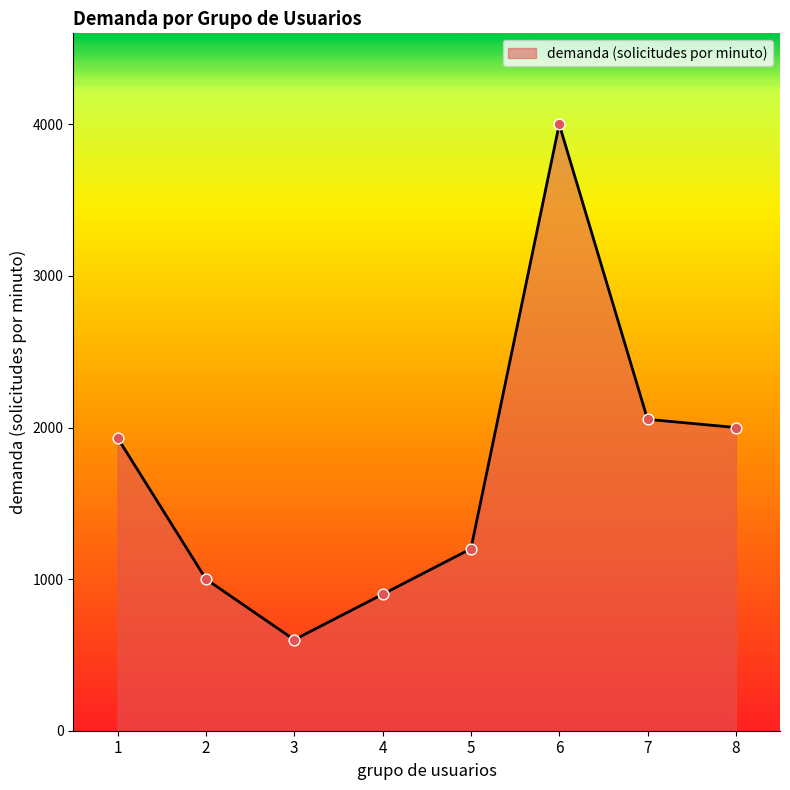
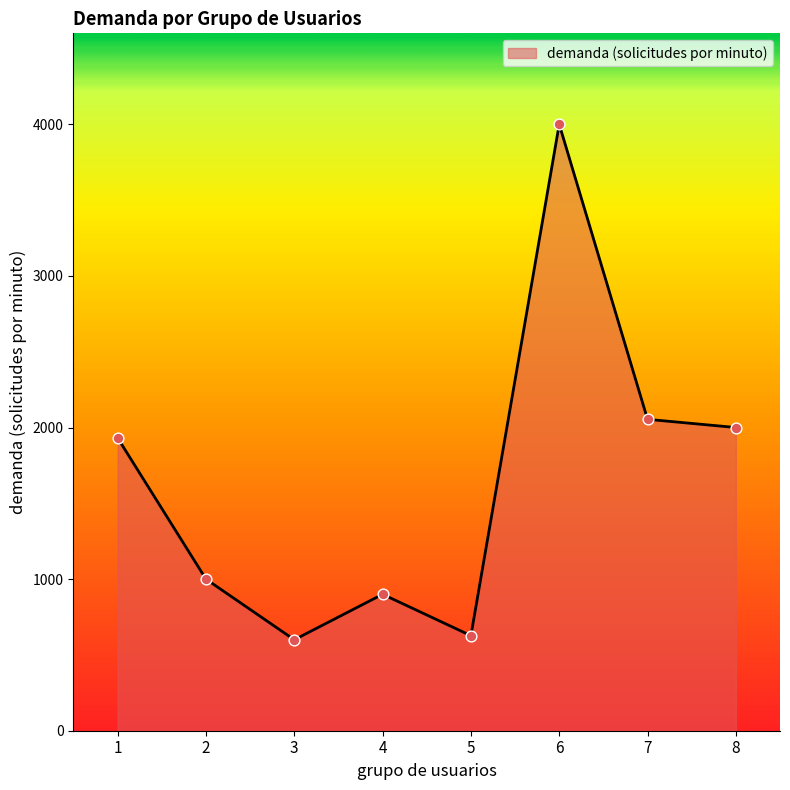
  {
    "1": 1930,
    "2": 1000,
    "3": 600,
    "4": 900,
-   "5": 1200,
+   "5": 630,
    "6": 4000,
    "7": 2050,
    "8": 2000
  }
